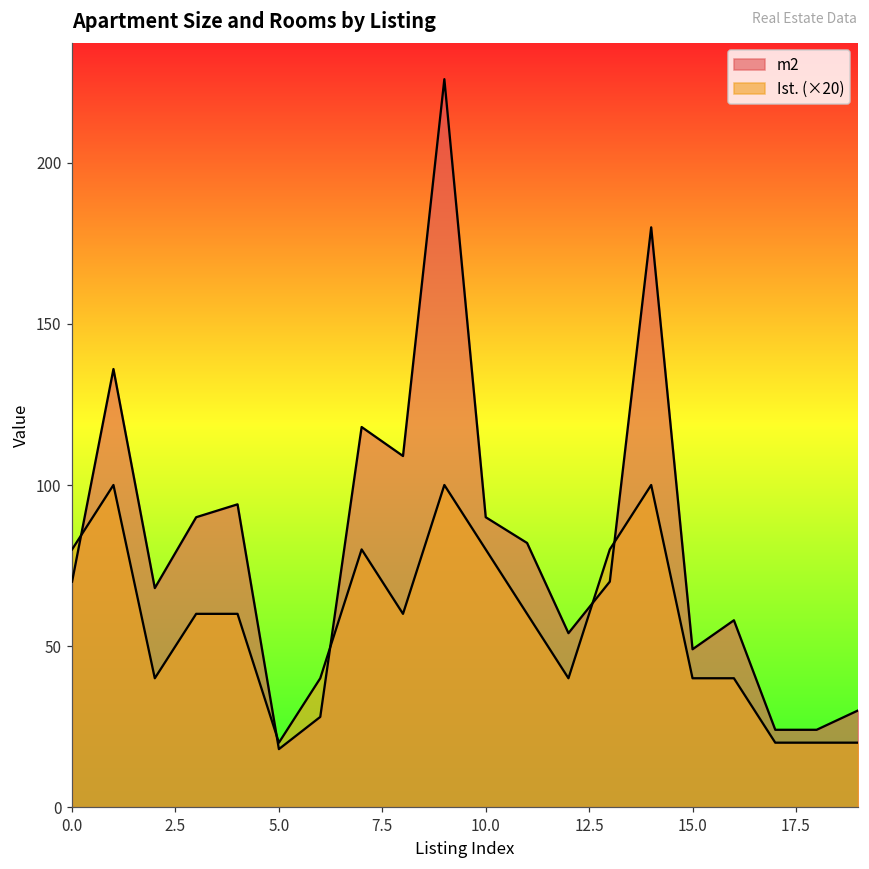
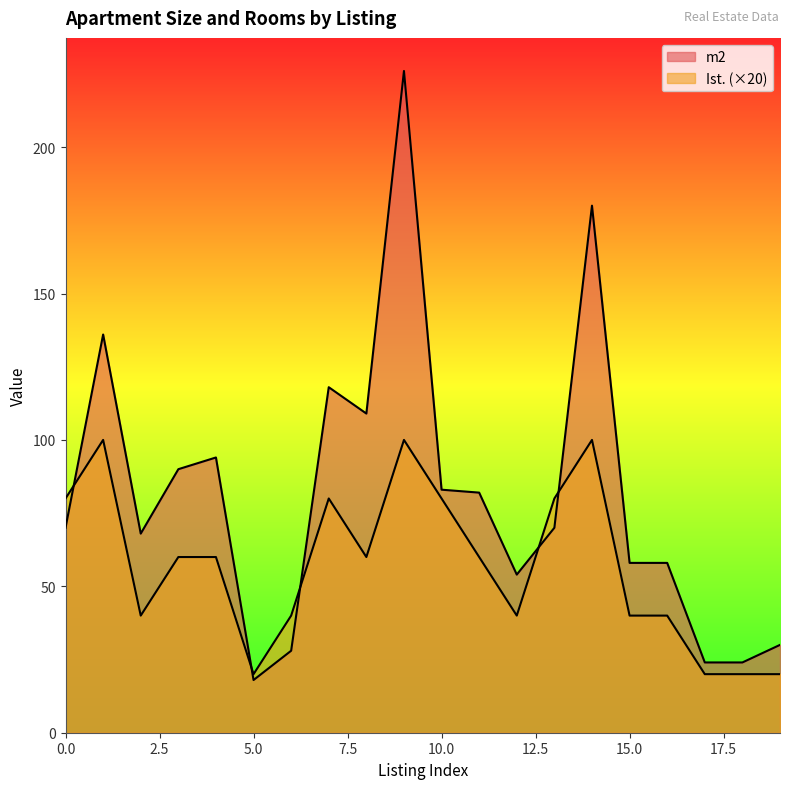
  {
    "m2": {
      "0.0": 70,
      "5.0": 18,
-     "10.0": 90,
-     "15.0": 49
+     "10.0": 83,
+     "15.0": 58
    },
    "Ist. (×20)": {
      "0.0": 80,
      "5.0": 20,
      "10.0": 80,
      "15.0": 40
    }
  }
